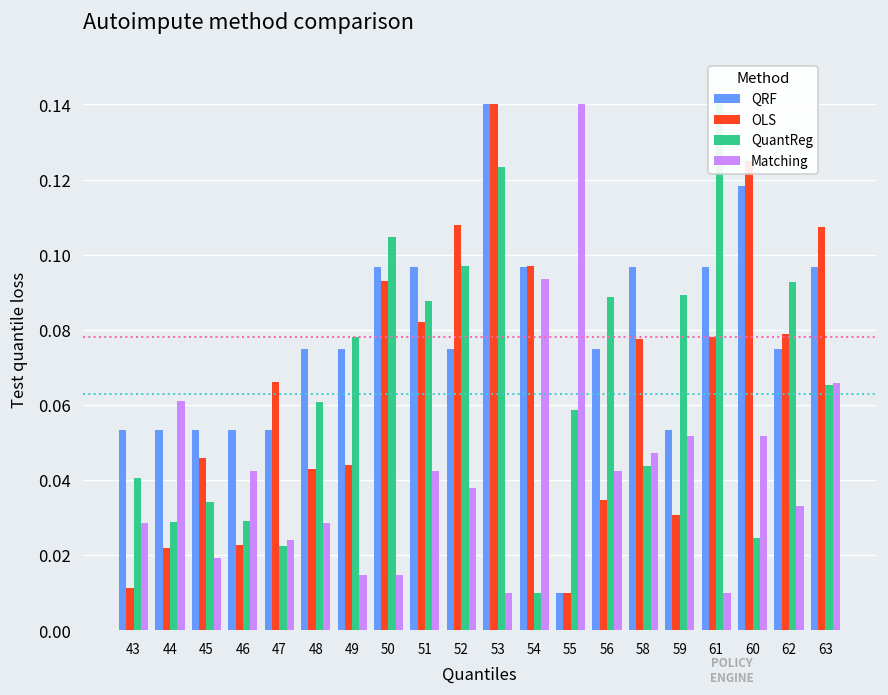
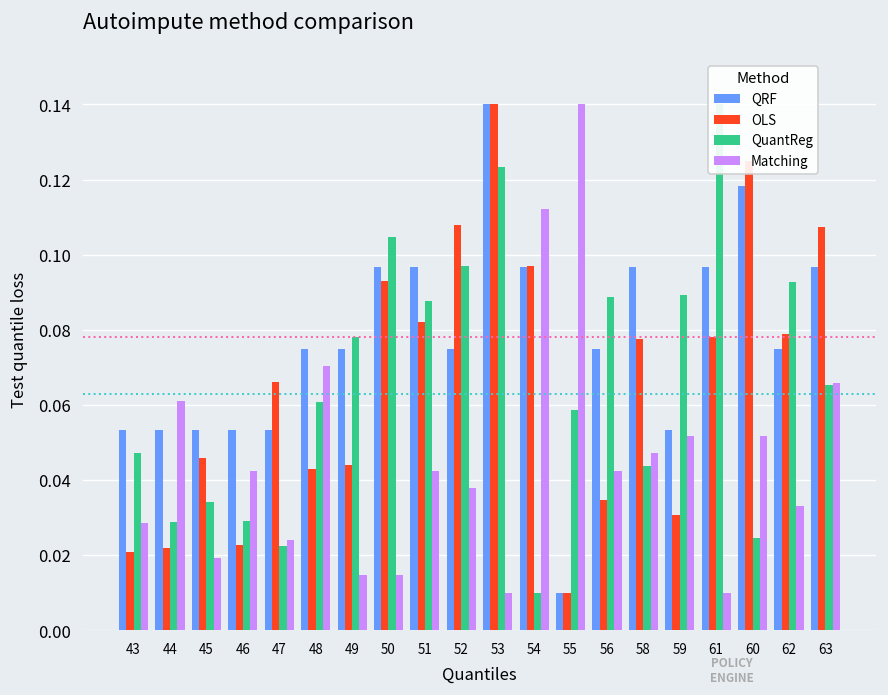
  {
    "QRF": {
      "43": 0.053,
      "44": 0.053,
      "45": 0.053,
      "46": 0.053,
      "47": 0.053,
      "48": 0.075,
      "49": 0.075,
      "50": 0.097,
      "51": 0.097,
      "52": 0.075,
      "53": 0.140,
      "54": 0.097,
      "55": 0.010,
      "56": 0.075,
      "58": 0.097,
      "59": 0.053,
      "61": 0.097,
      "60": 0.118,
      "62": 0.075,
      "63": 0.097
    },
    "OLS": {
-     "43": 0.011,
+     "43": 0.021,
      "44": 0.022,
      "45": 0.046,
      "46": 0.023,
      "47": 0.066,
      "48": 0.043,
      "49": 0.044,
      "50": 0.093,
      "51": 0.082,
      "52": 0.108,
      "53": 0.140,
      "54": 0.097,
      "55": 0.010,
      "56": 0.035,
      "58": 0.078,
      "59": 0.031,
      "61": 0.078,
      "62": 0.079,
      "63": 0.107
    },
    "QuantReg": {
-     "43": 0.041,
+     "43": 0.047,
      "44": 0.029,
      "45": 0.034,
      "46": 0.029,
      "47": 0.022,
      "48": 0.061,
      "49": 0.078,
      "50": 0.105,
      "51": 0.088,
      "52": 0.097,
      "53": 0.123,
      "54": 0.010,
      "55": 0.059,
      "56": 0.089,
      "58": 0.044,
      "59": 0.089,
      "60": 0.024,
      "62": 0.093,
      "63": 0.065
    },
    "Matching": {
      "43": 0.029,
      "44": 0.061,
      "45": 0.019,
      "46": 0.043,
      "47": 0.024,
-     "48": 0.029,
+     "48": 0.070,
      "49": 0.015,
      "50": 0.015,
      "51": 0.043,
      "52": 0.038,
      "53": 0.010,
-     "54": 0.094,
+     "54": 0.112,
      "55": 0.140,
      "56": 0.043,
      "58": 0.047,
      "59": 0.052,
      "61": 0.010,
      "60": 0.052,
      "62": 0.033,
      "63": 0.066
    }
  }
